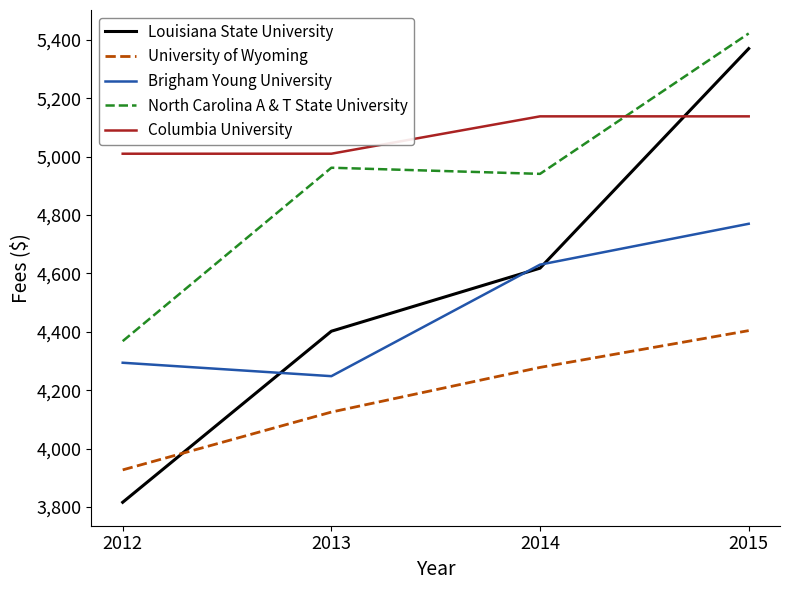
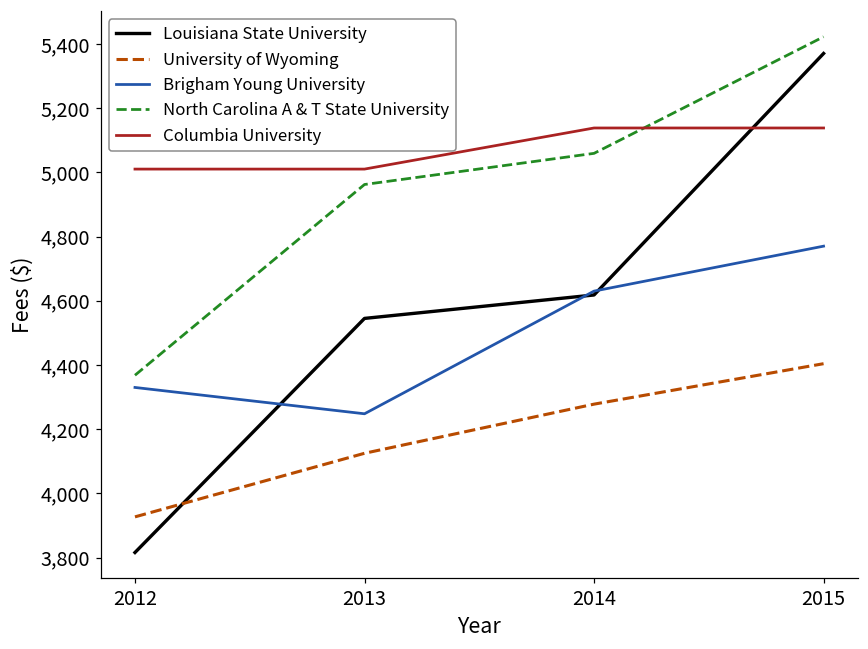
  {
    "Louisiana State University": {
      "2012": "3,820",
-     "2013": "4,400",
+     "2013": "4,550",
      "2014": "4,620",
      "2015": "5,370"
    },
    "Brigham Young University": {
-     "2012": "4,290",
+     "2012": "4,330",
      "2013": "4,250",
      "2014": "4,630",
      "2015": "4,770"
    },
    "North Carolina A & T State University": {
      "2012": "4,370",
      "2013": "4,960",
-     "2014": "4,940",
+     "2014": "5,060",
      "2015": "5,420"
    }
  }
